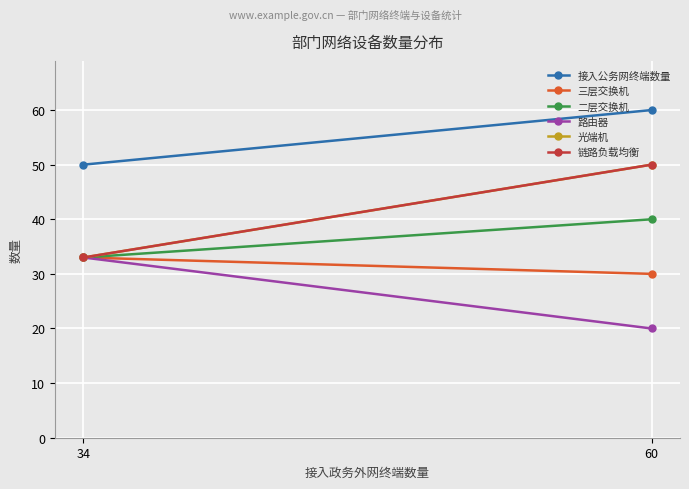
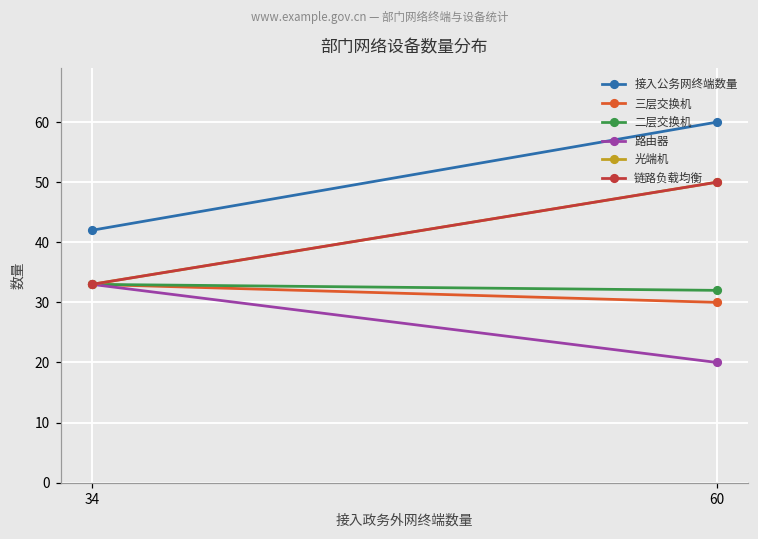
  {
    "接入公务网终端数量": {
-     "34": 50,
+     "34": 42,
      "60": 60
    },
    "二层交换机": {
-     "60": 40
+     "60": 32
    },
    "路由器": {
      "60": 20
    }
  }
